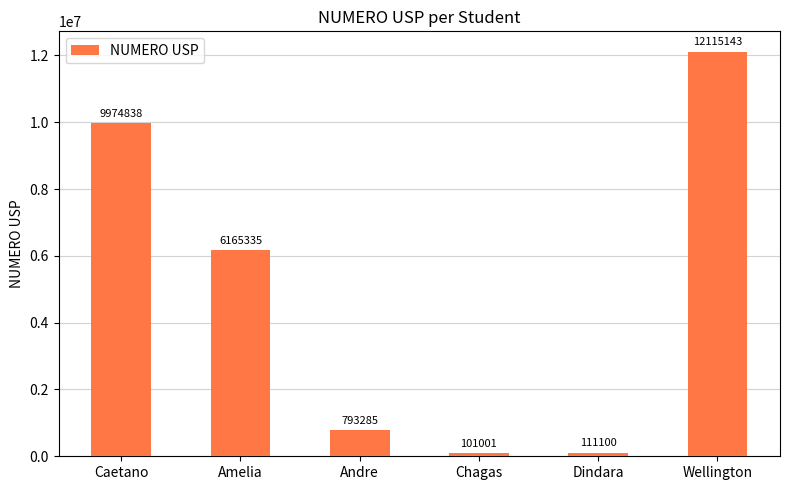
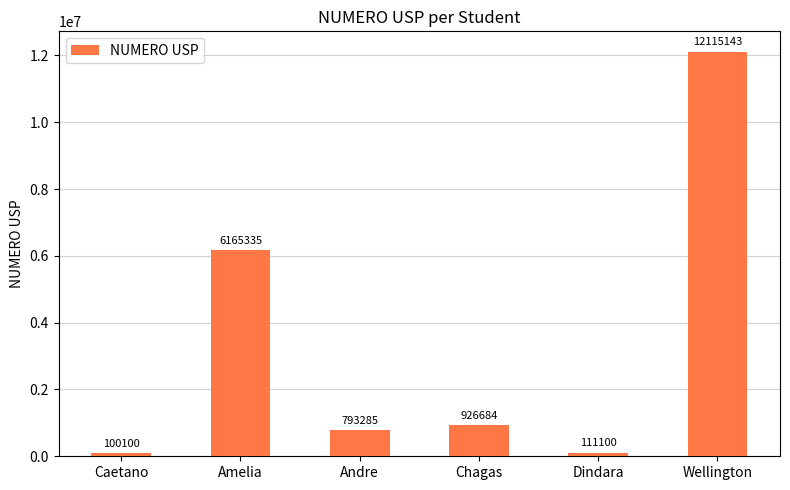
  {
-   "Caetano": 9974838,
+   "Caetano": 100100,
    "Amelia": 6165335,
    "Andre": 793285,
-   "Chagas": 101001,
+   "Chagas": 926684,
    "Dindara": 111100,
    "Wellington": 12115143
  }
